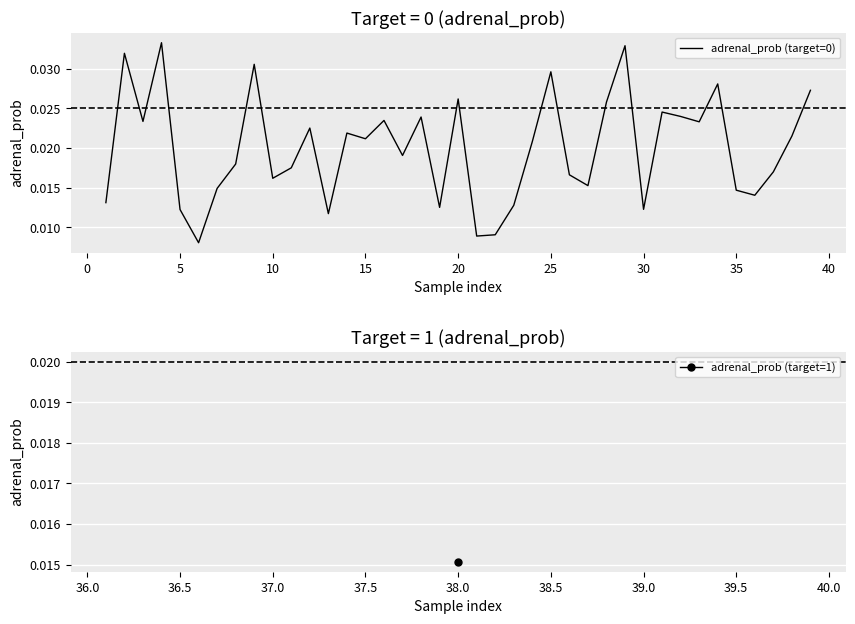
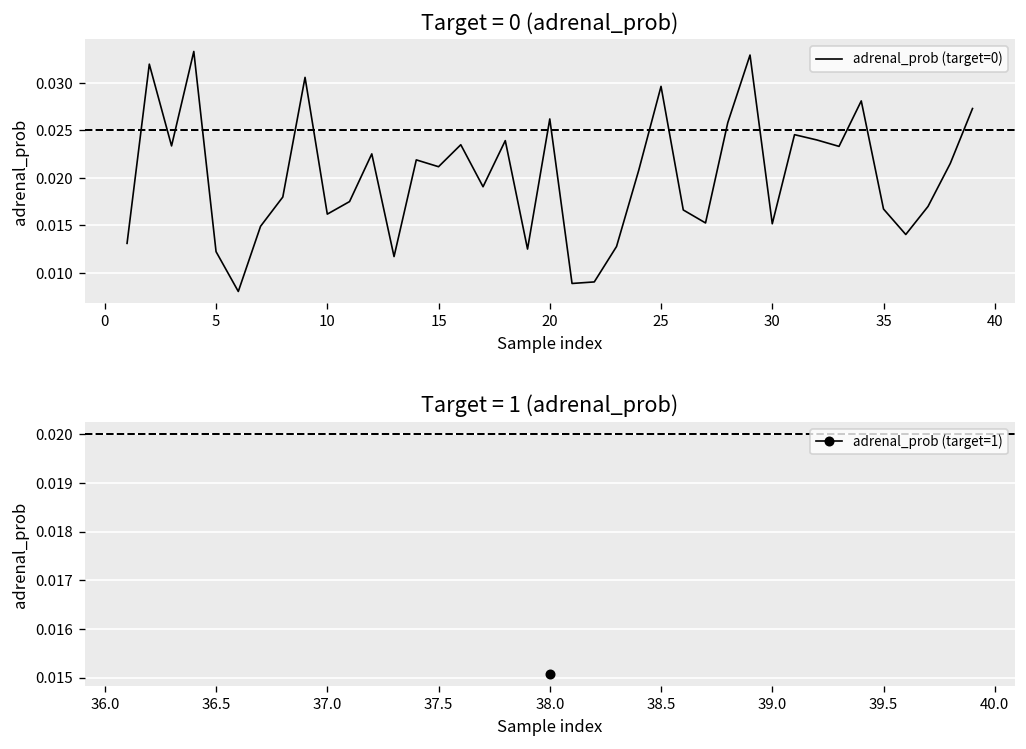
  {
    "Target = 0 (adrenal_prob)": {
      "5": 0.012,
      "10": 0.016,
      "15": 0.021,
      "20": 0.026,
      "25": 0.030,
-     "30": 0.012,
-     "35": 0.015
+     "30": 0.015,
+     "35": 0.017
    },
    "Target = 1 (adrenal_prob)": {
      "38.0": 0.0151
    }
  }
